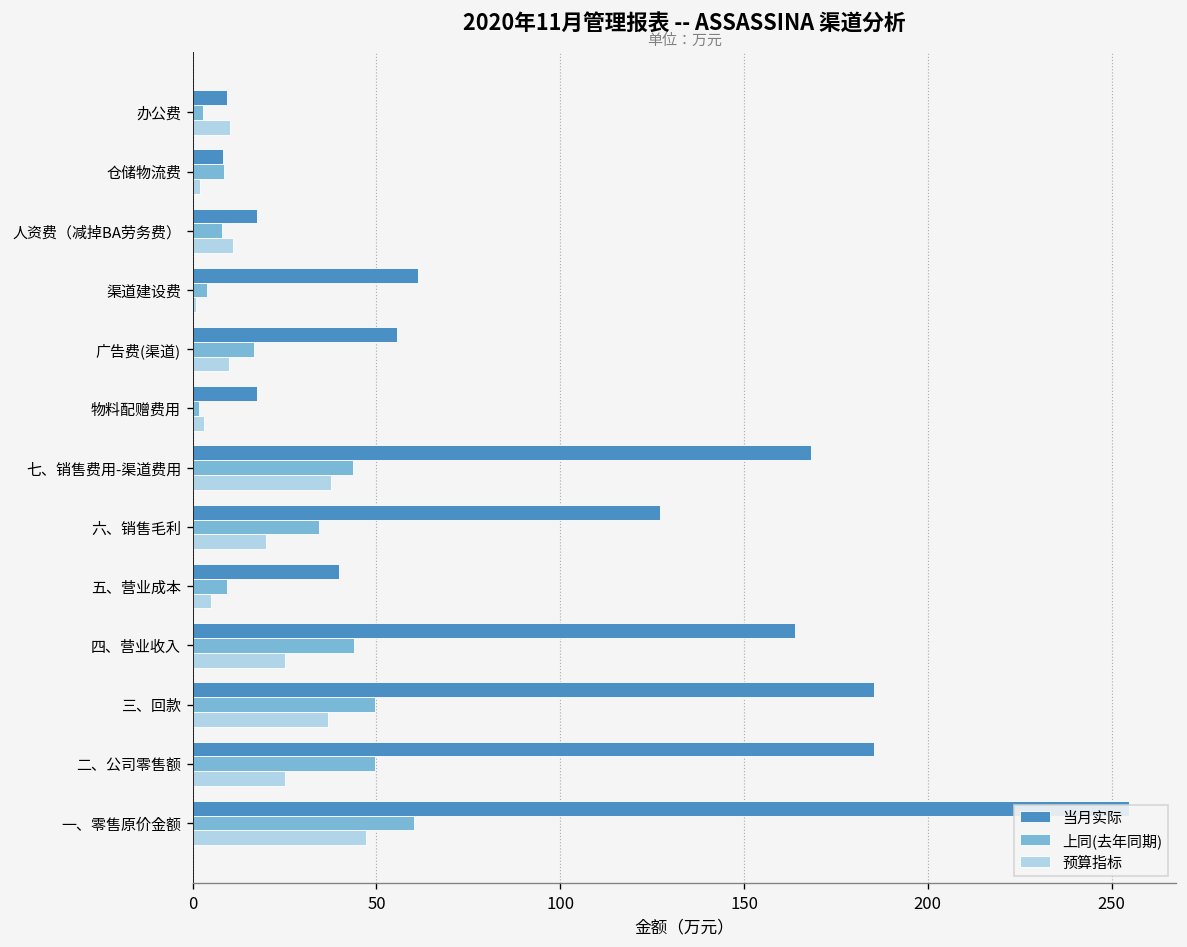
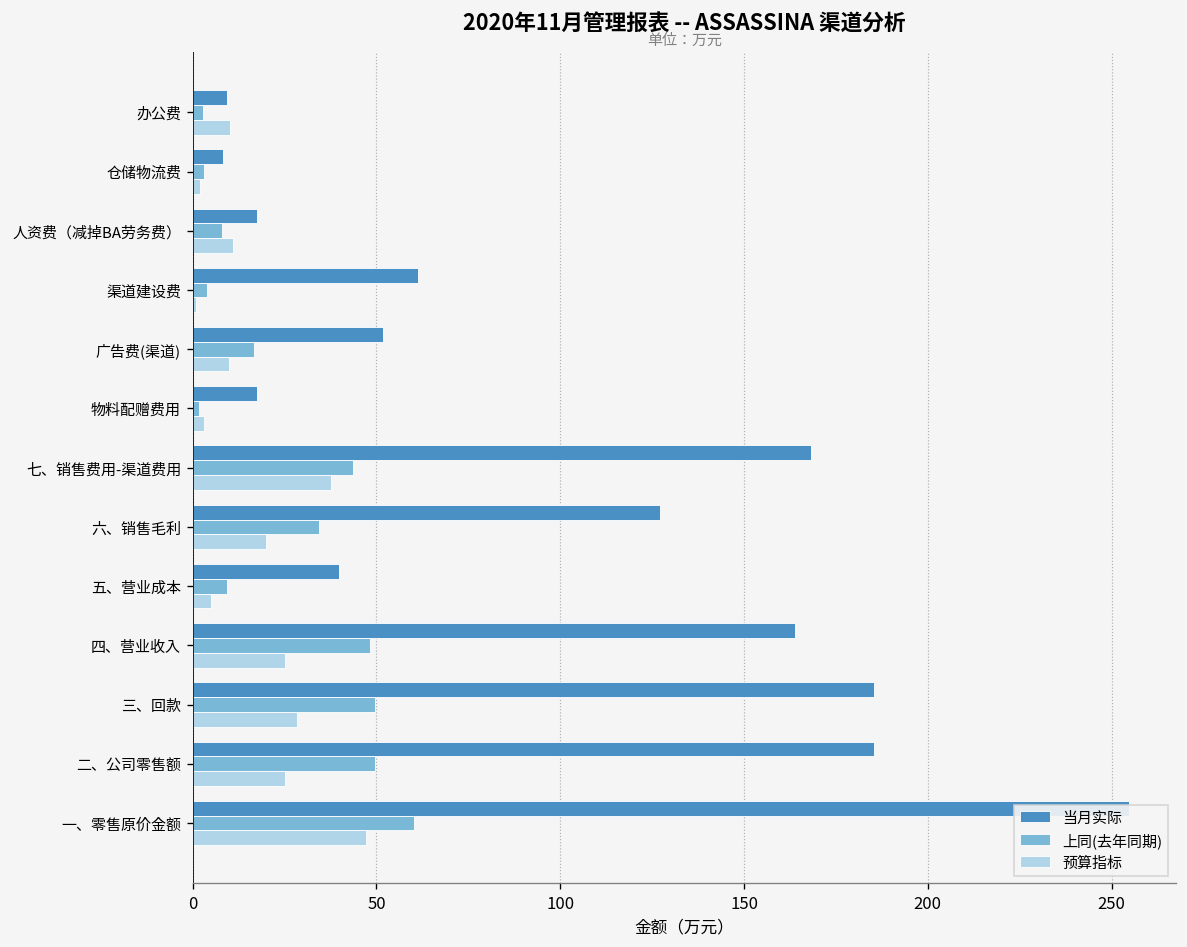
  {
    "当月实际": {
      "办公费": 9,
      "仓储物流费": 8,
      "人资费（减掉BA劳务费）": 17,
      "渠道建设费": 61,
-     "广告费(渠道)": 56,
+     "广告费(渠道)": 52,
      "物料配赠费用": 17,
      "七、销售费用-渠道费用": 168,
      "六、销售毛利": 127,
      "五、营业成本": 40,
      "四、营业收入": 164,
      "三、回款": 185,
      "二、公司零售额": 185
    },
    "上同(去年同期)": {
      "办公费": 3,
-     "仓储物流费": 8,
+     "仓储物流费": 3,
      "人资费（减掉BA劳务费）": 8,
      "渠道建设费": 4,
      "广告费(渠道)": 17,
      "物料配赠费用": 2,
      "七、销售费用-渠道费用": 44,
      "六、销售毛利": 34,
      "五、营业成本": 9,
-     "四、营业收入": 44,
+     "四、营业收入": 48,
      "三、回款": 50,
      "二、公司零售额": 50,
      "一、零售原价金额": 60
    },
    "预算指标": {
      "办公费": 10,
      "仓储物流费": 2,
      "人资费（减掉BA劳务费）": 11,
      "渠道建设费": 1,
      "广告费(渠道)": 10,
      "物料配赠费用": 3,
      "七、销售费用-渠道费用": 38,
      "六、销售毛利": 20,
      "五、营业成本": 5,
      "四、营业收入": 25,
-     "三、回款": 37,
+     "三、回款": 28,
      "二、公司零售额": 25,
      "一、零售原价金额": 47
    }
  }
